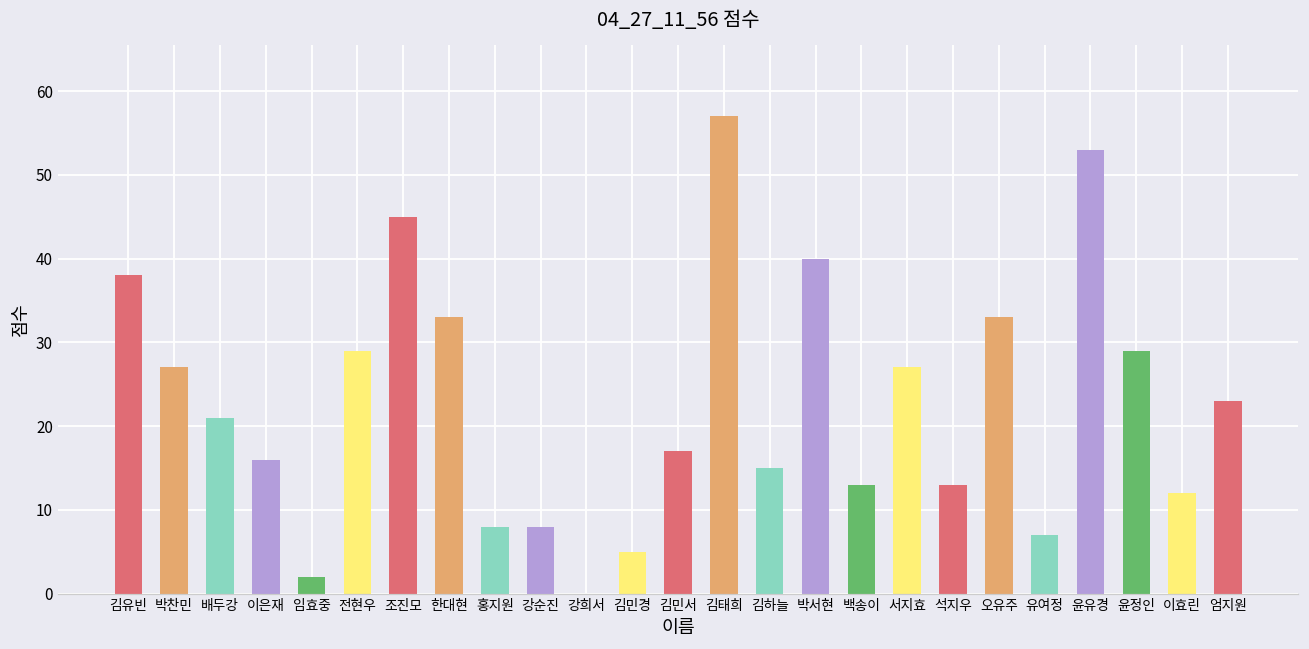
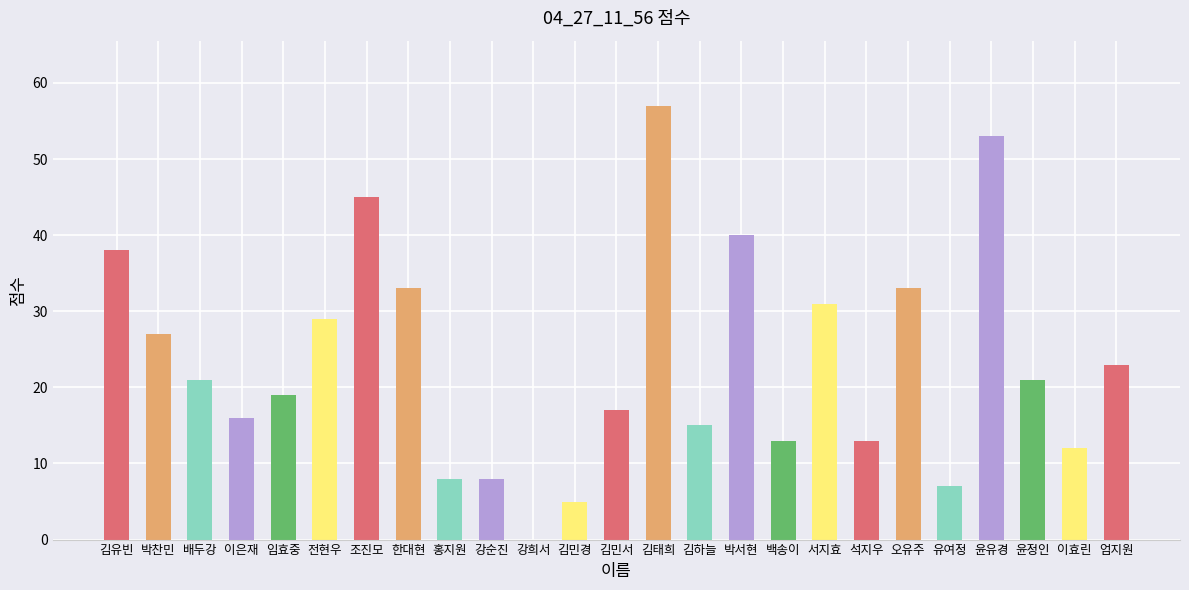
  {
    "김유빈": 38,
    "박찬민": 27,
    "배두강": 21,
    "이은재": 16,
-   "임효중": 2,
+   "임효중": 19,
    "전현우": 29,
    "조진모": 45,
    "한대현": 33,
    "홍지원": 8,
    "강순진": 8,
    "강희서": 0,
    "김민경": 5,
    "김민서": 17,
    "김태희": 57,
    "김하늘": 15,
    "박서현": 40,
    "백송이": 13,
-   "서지효": 27,
+   "서지효": 31,
    "석지우": 13,
    "오유주": 33,
    "유여정": 7,
    "윤유경": 53,
-   "윤정인": 29,
+   "윤정인": 21,
    "이효린": 12,
    "엄지원": 23
  }
